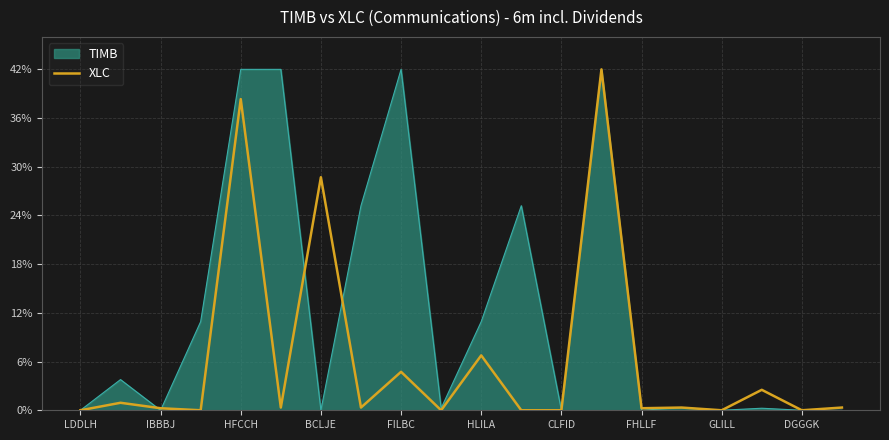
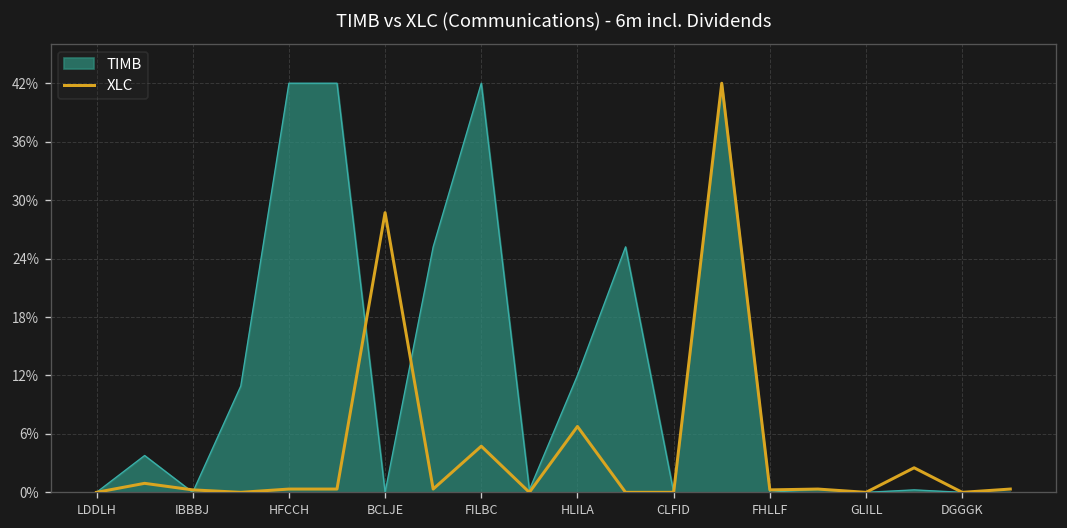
  {
    "TIMB": {
      "HFCCH": "42%",
      "BCLJE": "0%",
      "FILBC": "42%",
-     "HLILA": "11%"
+     "HLILA": "12%"
    },
    "XLC": {
-     "HFCCH": "38%",
+     "HFCCH": "0%",
      "BCLJE": "29%",
      "FILBC": "5%",
      "HLILA": "7%"
    }
  }
